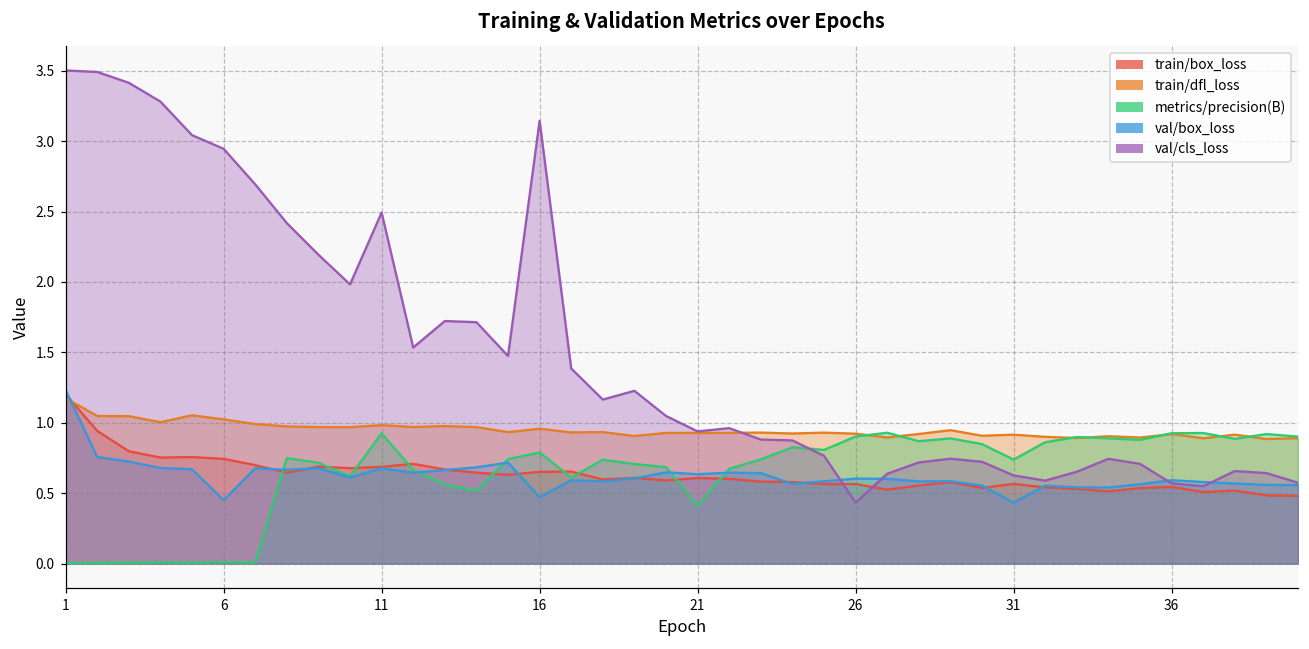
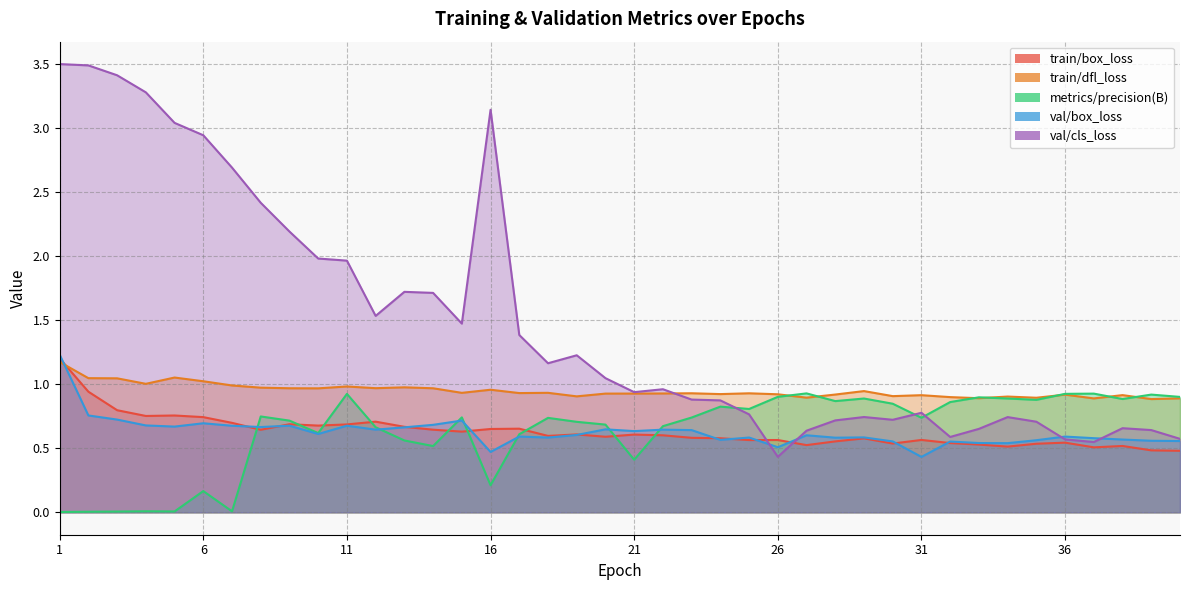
  {
    "metrics/precision(B)": {
      "1": 0.00,
-     "6": 0.01,
+     "6": 0.17,
      "11": 0.93,
-     "16": 0.79,
+     "16": 0.21,
      "21": 0.41,
      "26": 0.90,
      "31": 0.74
    },
    "val/box_loss": {
      "1": 1.23,
-     "6": 0.45,
+     "6": 0.70,
      "16": 0.47,
      "21": 0.63,
-     "26": 0.60,
+     "26": 0.51,
      "31": 0.43,
      "36": 0.59
    },
    "val/cls_loss": {
      "1": 3.50,
      "6": 2.95,
-     "11": 2.49,
+     "11": 1.97,
      "16": 3.15,
      "26": 0.43,
-     "31": 0.63,
+     "31": 0.78,
      "36": 0.57
    }
  }
